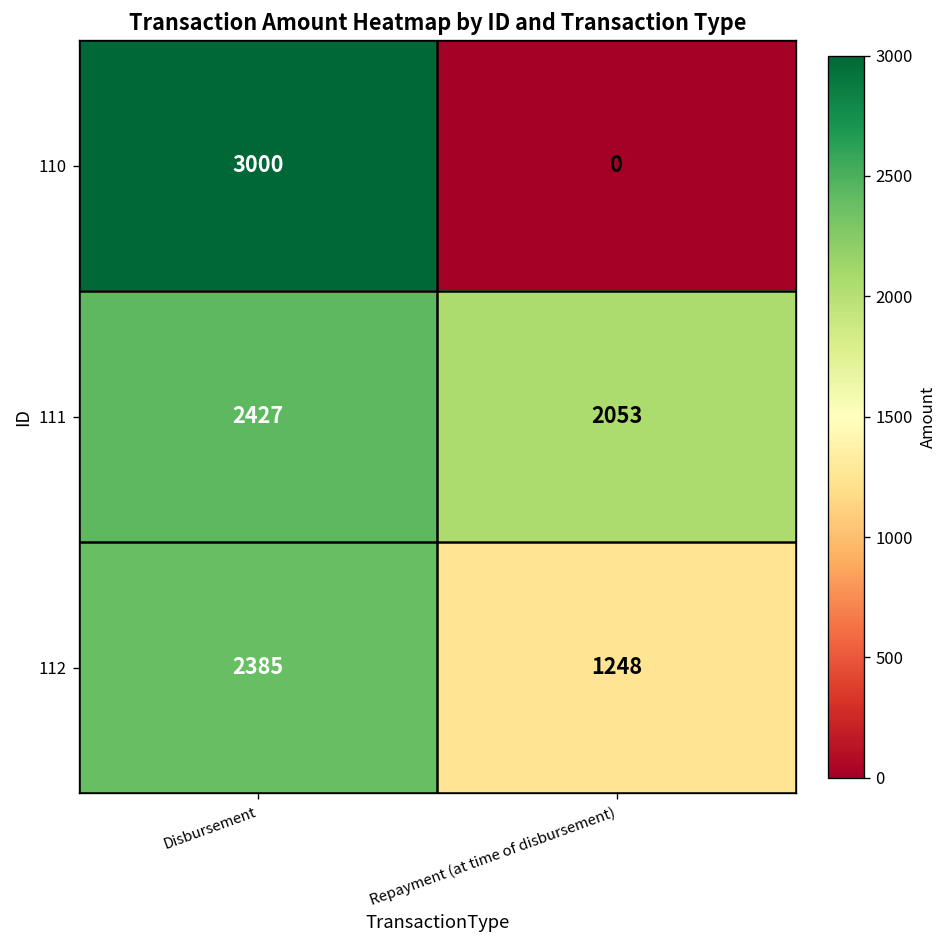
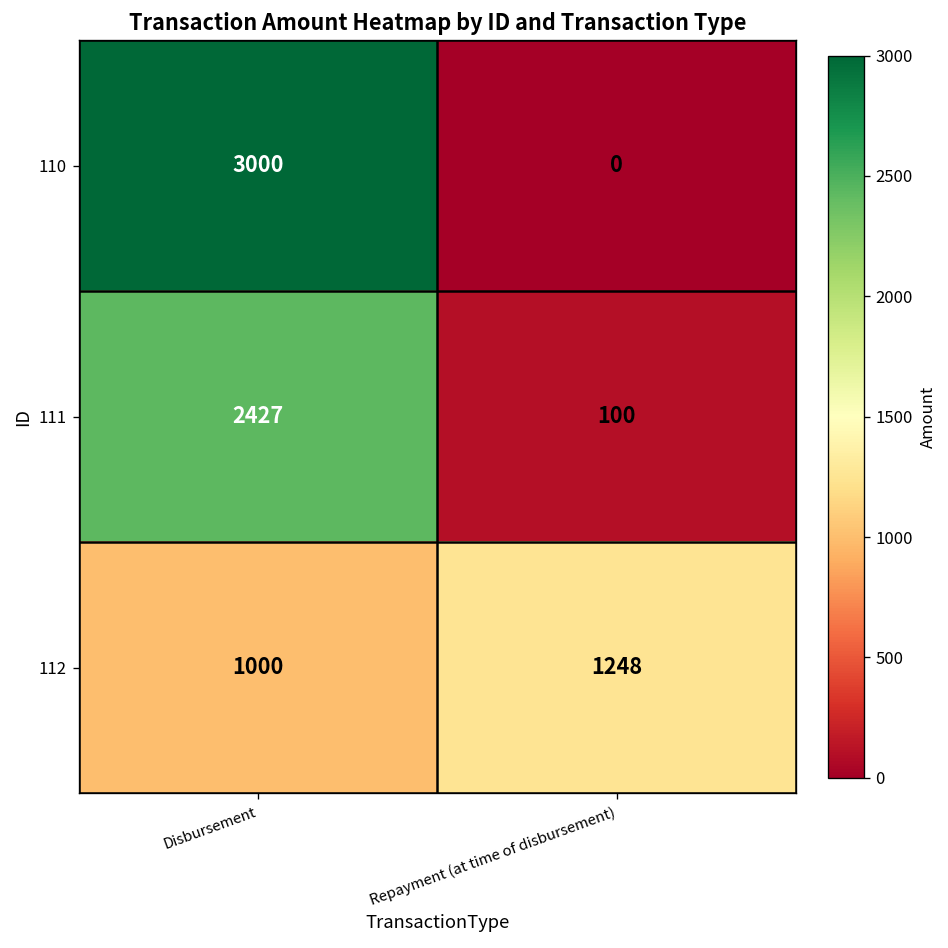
  {
    "110": {
      "Disbursement": 3000,
      "Repayment (at time of disbursement)": 0
    },
    "111": {
      "Disbursement": 2427,
-     "Repayment (at time of disbursement)": 2053
+     "Repayment (at time of disbursement)": 100
    },
    "112": {
-     "Disbursement": 2385,
+     "Disbursement": 1000,
      "Repayment (at time of disbursement)": 1248
    }
  }
